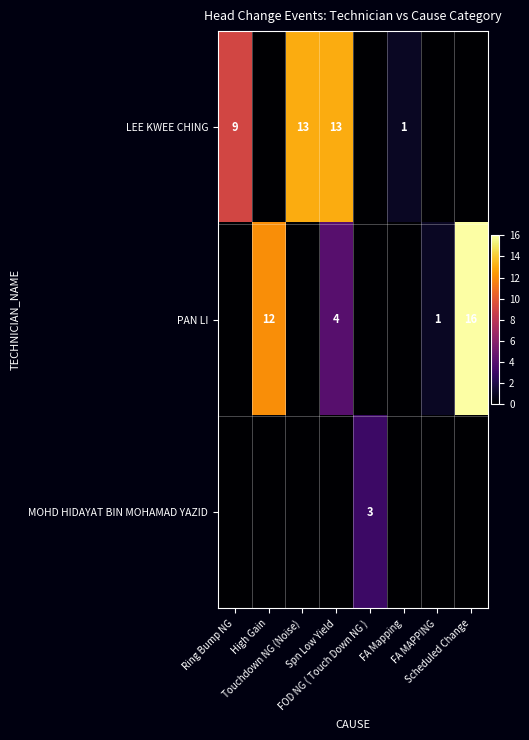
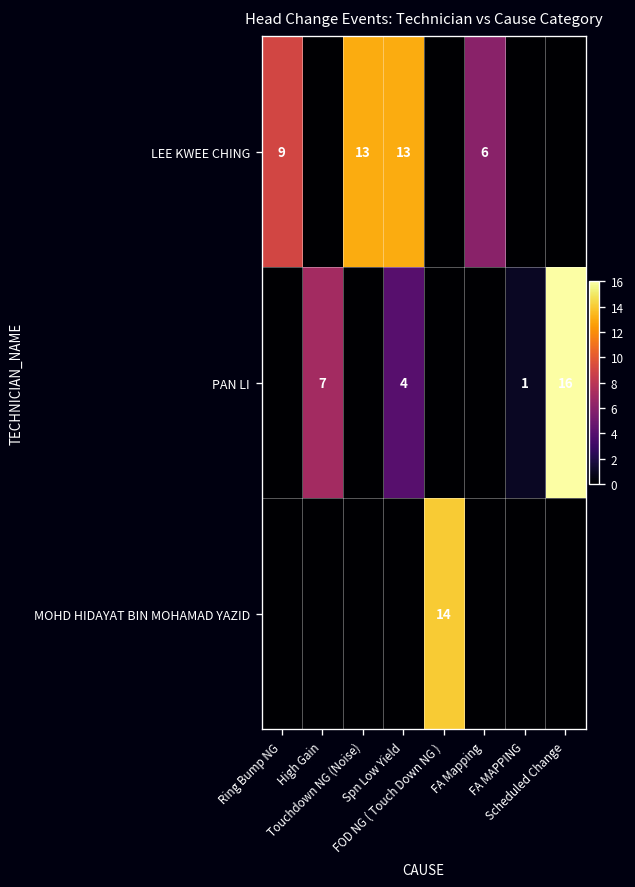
  {
    "LEE KWEE CHING": {
      "Ring Bump NG": 9,
      "Touchdown NG (Noise)": 13,
      "Spn Low Yield": 13,
-     "FA Mapping": 1
+     "FA Mapping": 6
    },
    "PAN LI": {
-     "High Gain": 12,
+     "High Gain": 7,
      "Spn Low Yield": 4,
      "FA MAPPING": 1,
      "Scheduled Change": 16
    },
    "MOHD HIDAYAT BIN MOHAMAD YAZID": {
-     "FOD NG ( Touch Down NG )": 3
+     "FOD NG ( Touch Down NG )": 14
    }
  }
